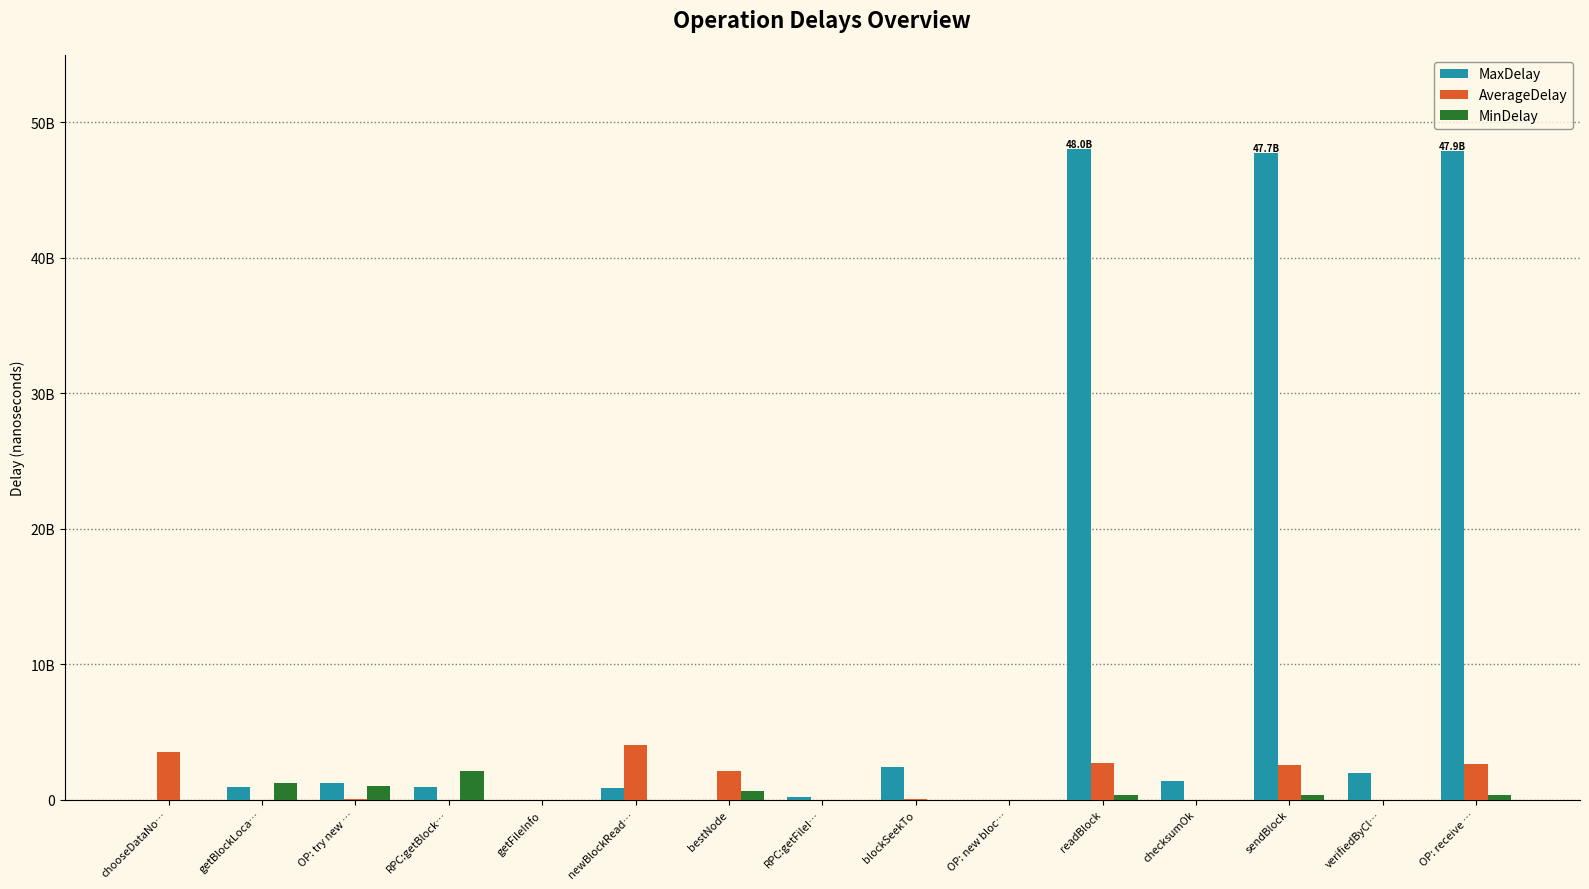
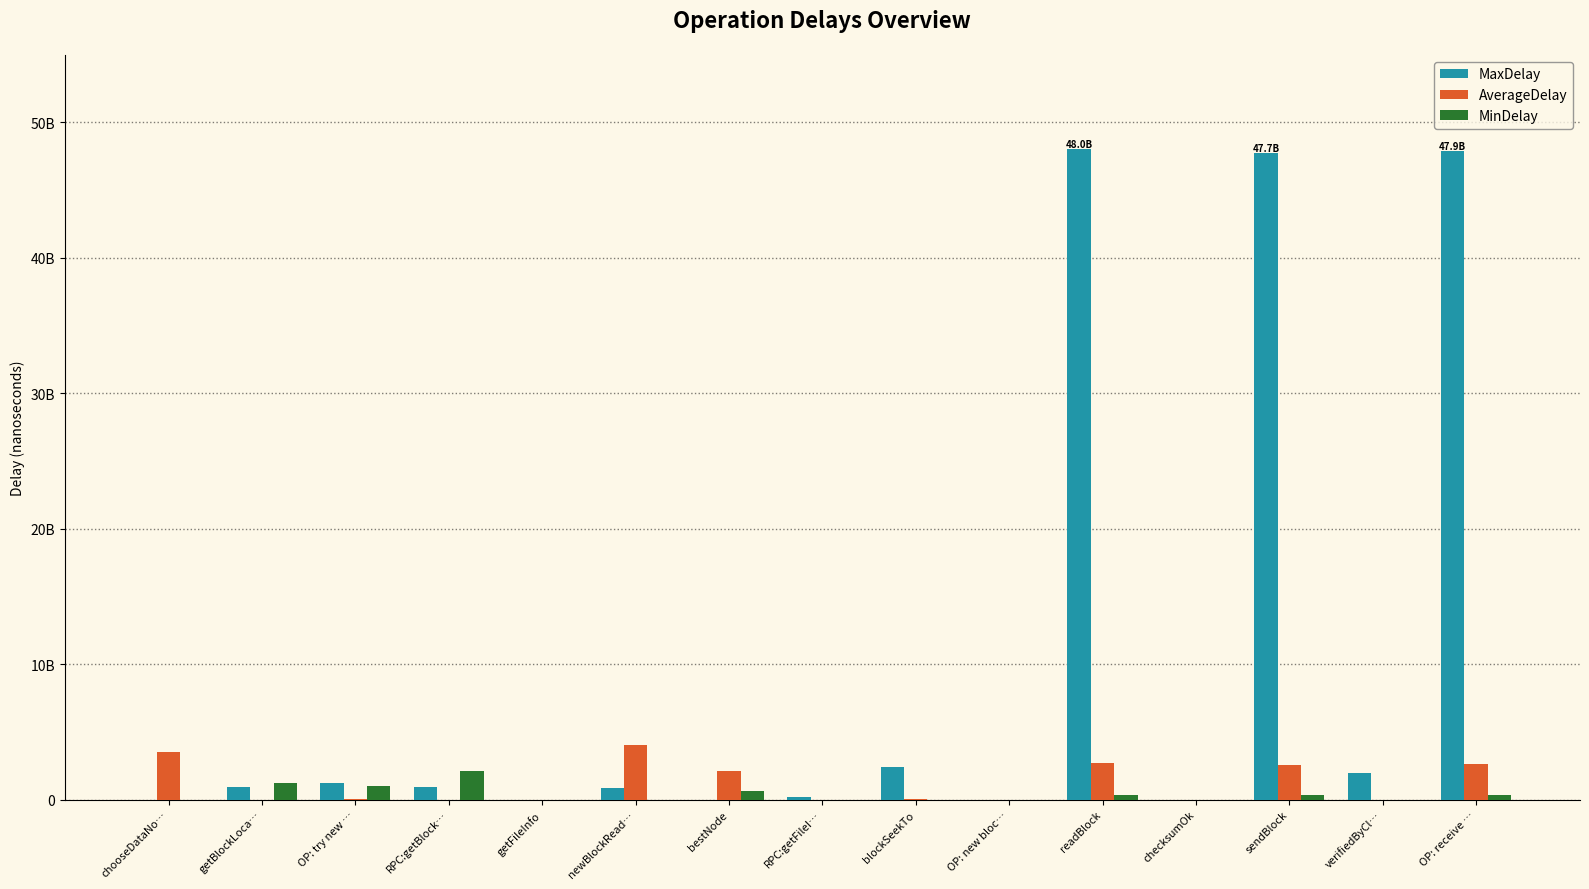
  {
    "MaxDelay": {
      "getBlockLoca…": 900000000,
      "OP: try new …": 1200000000,
      "RPC:getBlock…": 900000000,
      "newBlockRead…": 800000000,
      "RPC:getFileI…": 200000000,
      "blockSeekTo": 2400000000,
-     "checksumOk": 1400000000,
+     "checksumOk": 0,
      "verifiedByCl…": 2000000000
    },
    "AverageDelay": {
      "chooseDataNo…": 3500000000,
      "newBlockRead…": 4000000000,
      "bestNode": 2100000000,
      "readBlock": 2700000000,
      "sendBlock": 2600000000,
      "OP: receive …": 2700000000
    },
    "MinDelay": {
      "chooseDataNo…": 0,
      "getBlockLoca…": 1200000000,
      "OP: try new …": 1000000000,
      "RPC:getBlock…": 2100000000,
      "getFileInfo": 0,
      "bestNode": 600000000,
      "OP: new bloc…": 0,
      "readBlock": 400000000,
      "checksumOk": 0,
      "sendBlock": 400000000,
      "verifiedByCl…": 0,
      "OP: receive …": 400000000
    }
  }
